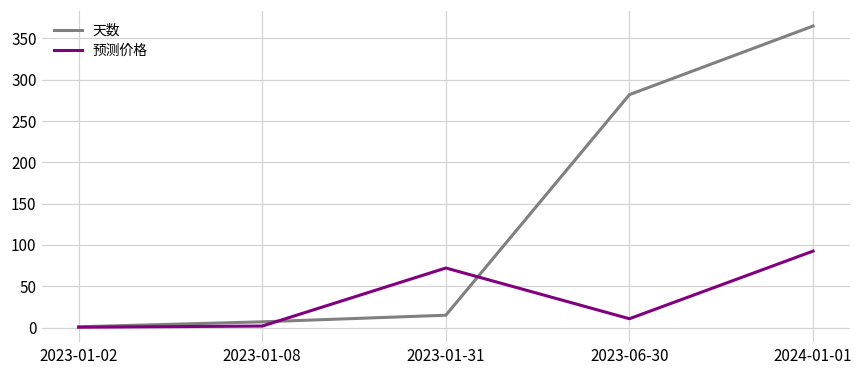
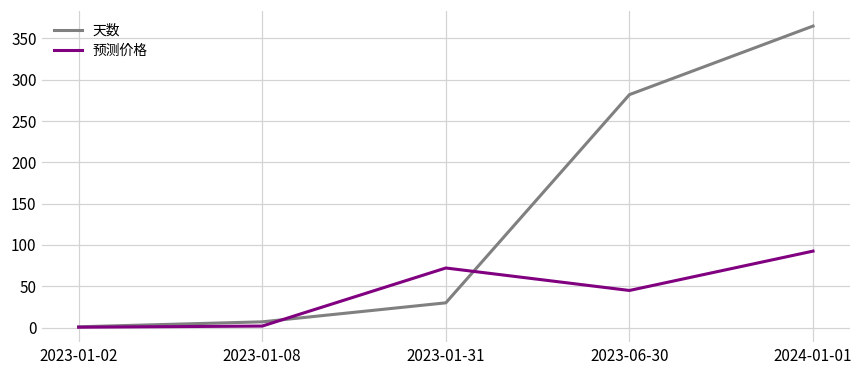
  {
    "天数": {
      "2023-01-08": 10,
-     "2023-01-31": 20,
+     "2023-01-31": 30,
      "2023-06-30": 280,
      "2024-01-01": 370
    },
    "预测价格": {
      "2023-01-08": 0,
      "2023-01-31": 70,
-     "2023-06-30": 10,
+     "2023-06-30": 40,
      "2024-01-01": 90
    }
  }
